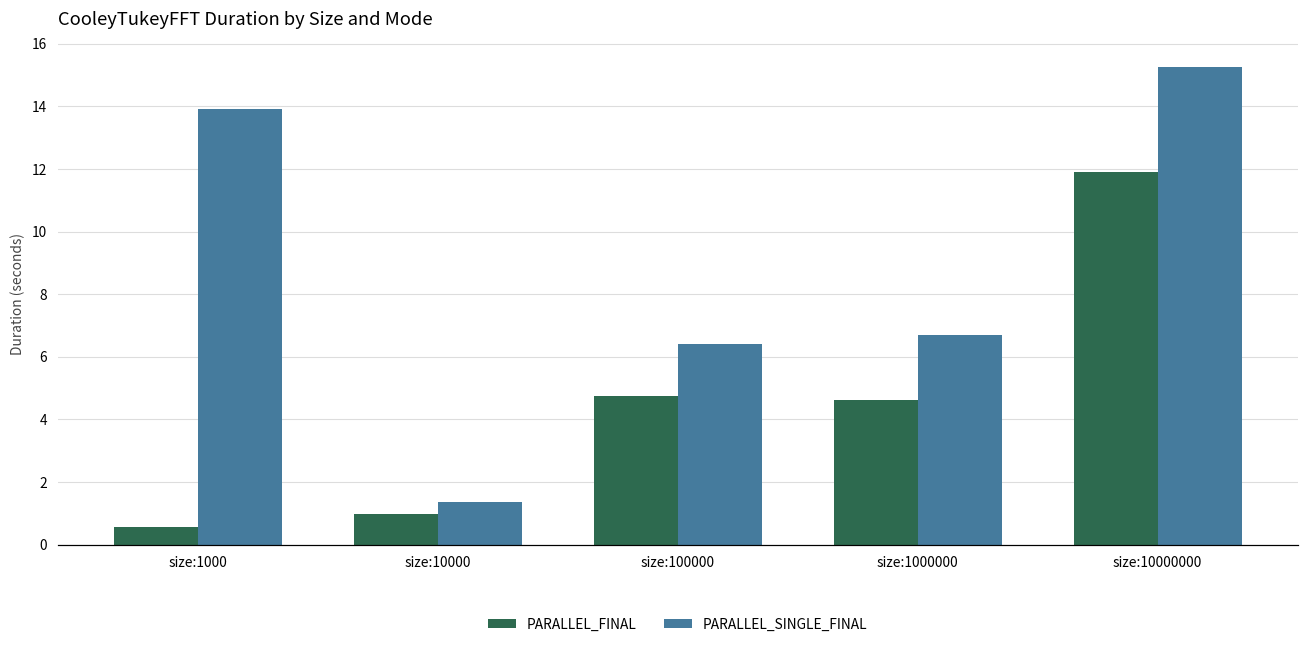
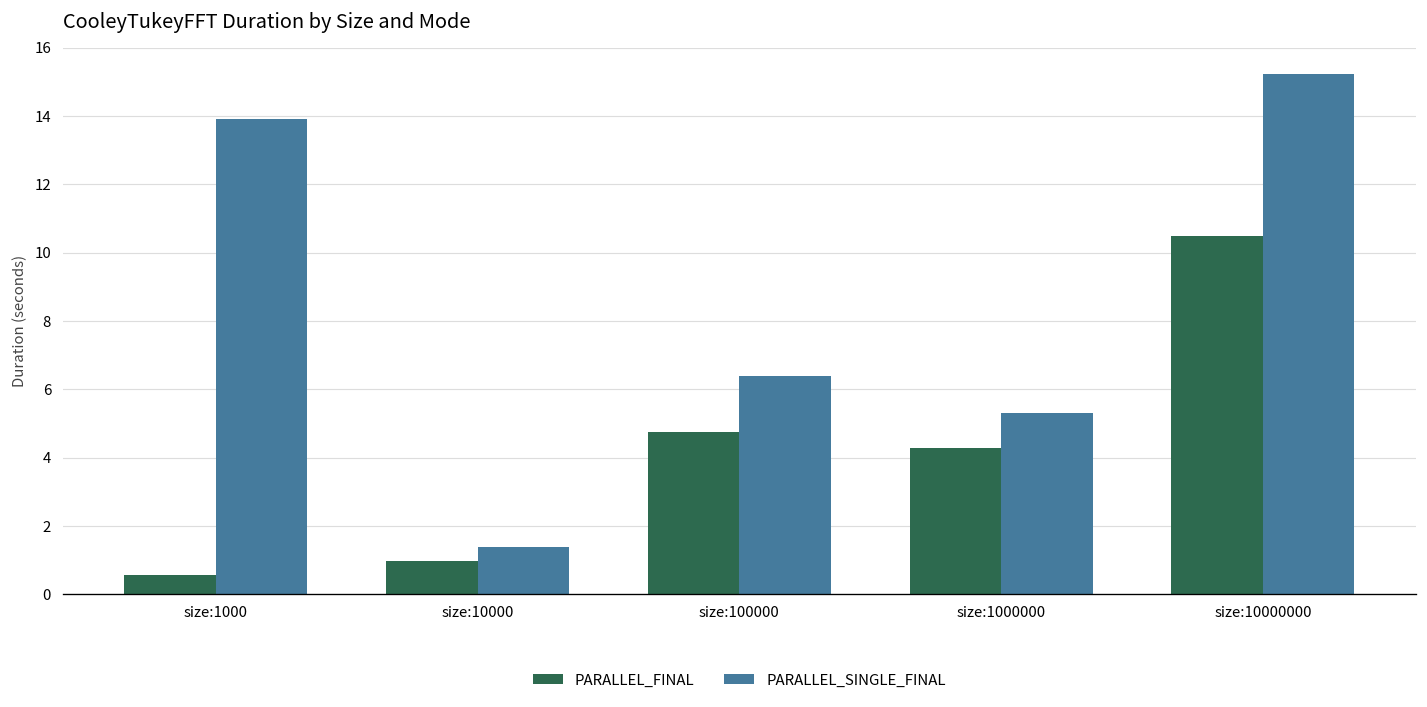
  {
    "PARALLEL_FINAL": {
      "size:1000": 0.6,
      "size:10000": 1.0,
      "size:100000": 4.8,
-     "size:1000000": 4.6,
-     "size:10000000": 11.9
+     "size:1000000": 4.3,
+     "size:10000000": 10.5
    },
    "PARALLEL_SINGLE_FINAL": {
      "size:1000": 13.9,
      "size:10000": 1.4,
      "size:100000": 6.4,
-     "size:1000000": 6.7,
+     "size:1000000": 5.3,
      "size:10000000": 15.2
    }
  }
